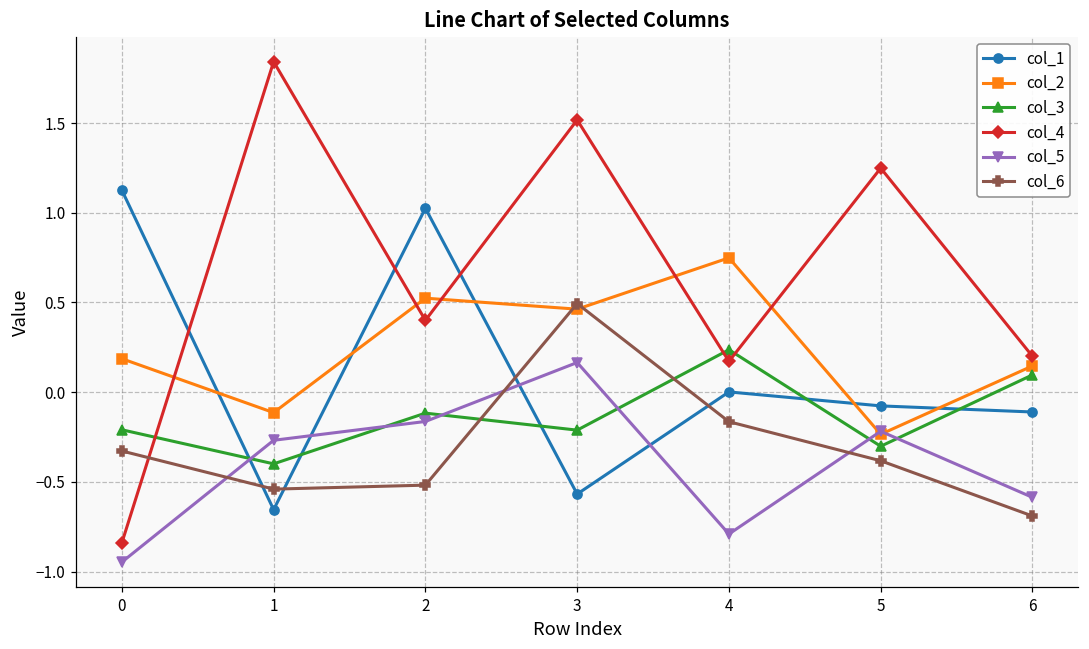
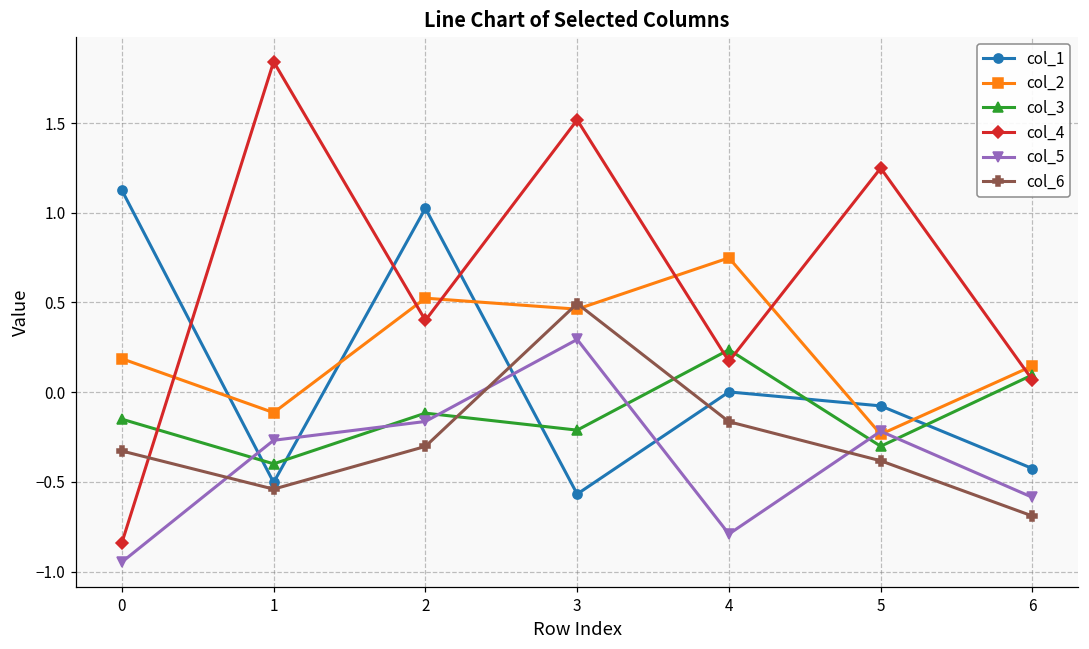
  {
    "col_1": {
      "0": 1.13,
-     "1": -0.65,
+     "1": -0.50,
      "2": 1.03,
      "3": -0.57,
      "4": 0.00,
      "5": -0.08,
-     "6": -0.11
+     "6": -0.43
    },
    "col_2": {
      "0": 0.19,
      "1": -0.11,
      "2": 0.52,
      "3": 0.46,
      "4": 0.75,
      "5": -0.23,
      "6": 0.15
    },
    "col_3": {
-     "0": -0.21,
+     "0": -0.15,
      "1": -0.40,
      "2": -0.12,
      "3": -0.21,
      "4": 0.24,
      "5": -0.30,
      "6": 0.10
    },
    "col_4": {
      "0": -0.84,
      "1": 1.84,
      "2": 0.40,
      "3": 1.52,
      "4": 0.17,
      "5": 1.25,
-     "6": 0.20
+     "6": 0.07
    },
    "col_5": {
      "0": -0.95,
      "1": -0.27,
      "2": -0.16,
-     "3": 0.17,
+     "3": 0.29,
      "4": -0.79,
      "5": -0.22,
      "6": -0.59
    },
    "col_6": {
      "0": -0.33,
      "1": -0.54,
-     "2": -0.52,
+     "2": -0.30,
      "3": 0.49,
      "4": -0.16,
      "5": -0.38,
      "6": -0.69
    }
  }
